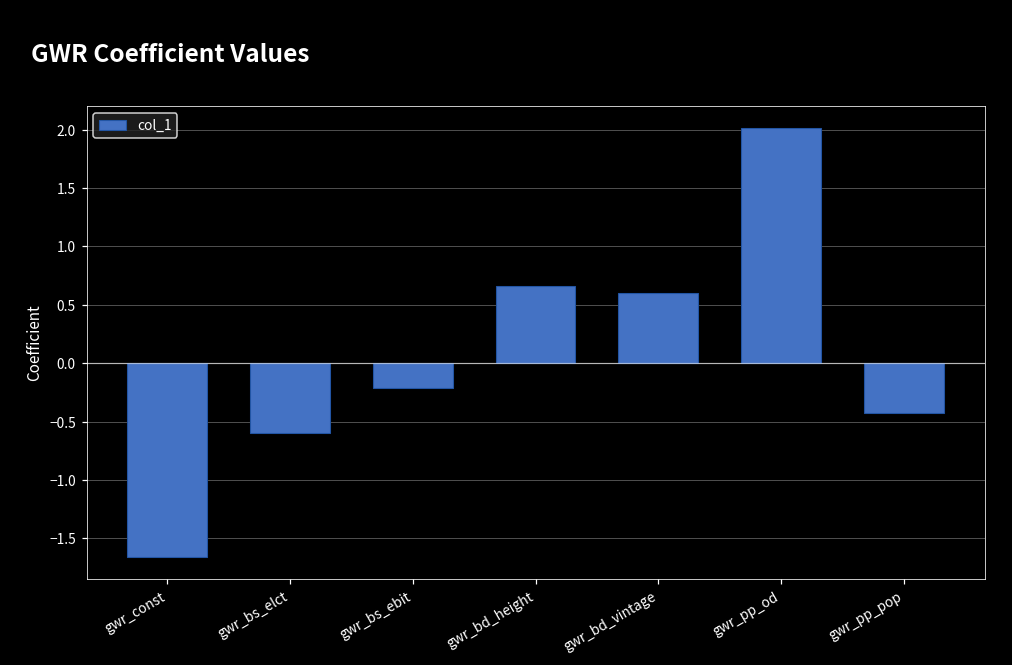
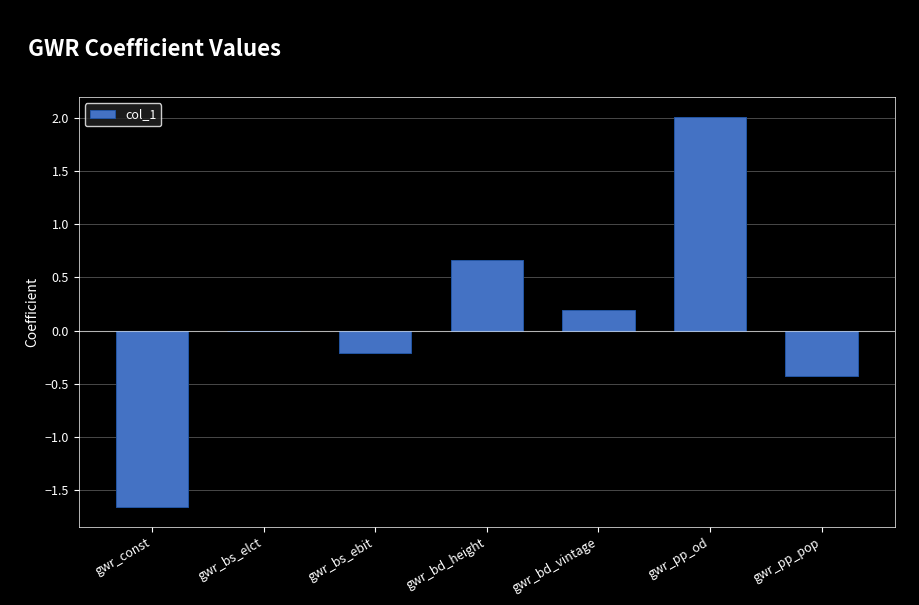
  {
    "gwr_const": -1.66,
-   "gwr_bs_elct": -0.59,
+   "gwr_bs_elct": 0.00,
    "gwr_bs_ebit": -0.21,
    "gwr_bd_height": 0.66,
-   "gwr_bd_vintage": 0.60,
+   "gwr_bd_vintage": 0.19,
    "gwr_pp_od": 2.02,
    "gwr_pp_pop": -0.43
  }
